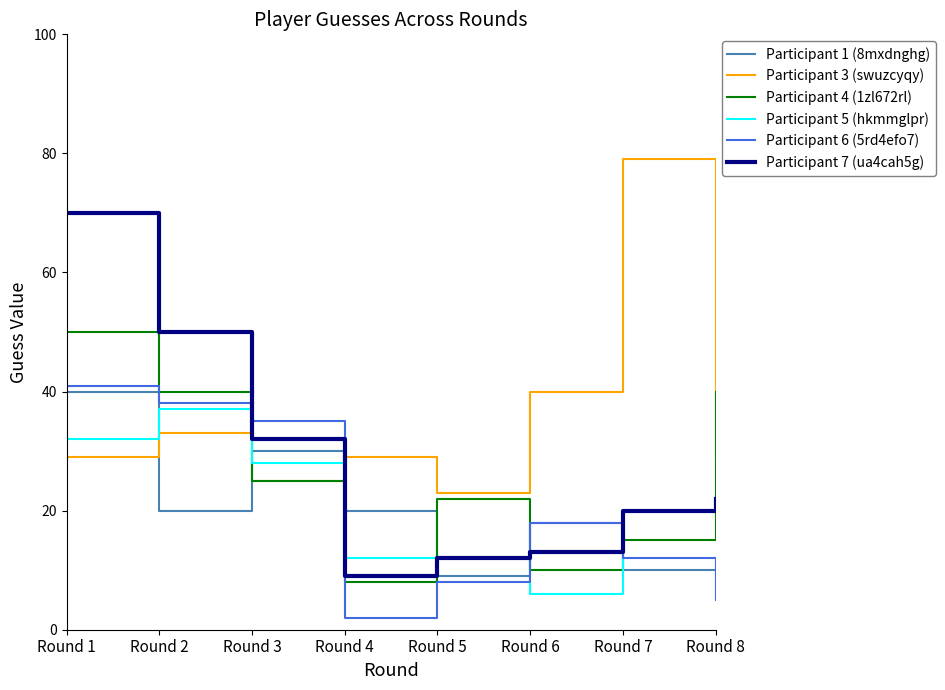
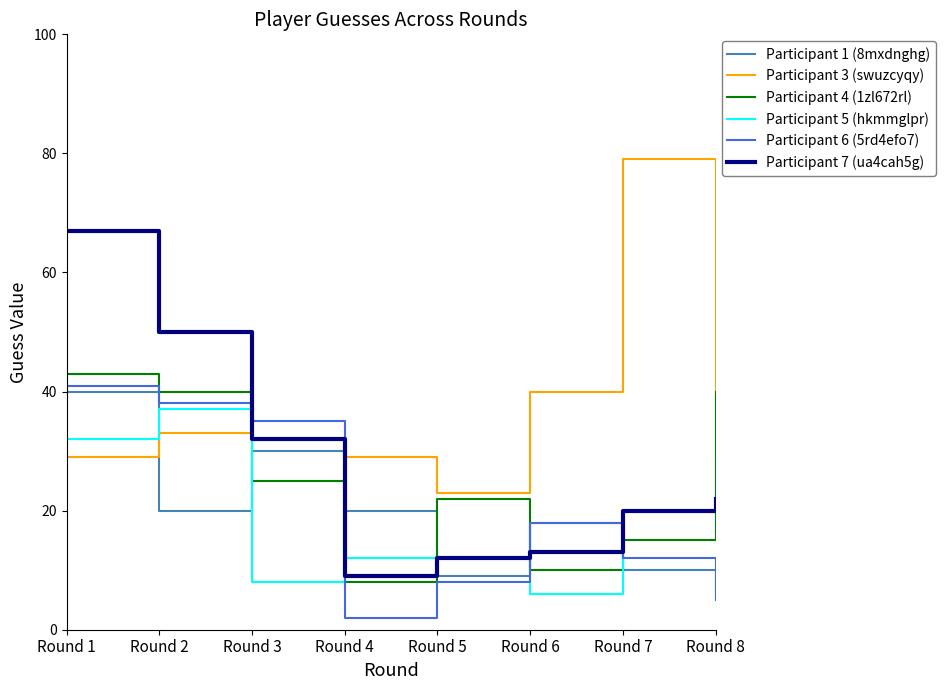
  {
    "Participant 3 (swuzcyqy)": {
      "Round 1": 29,
      "Round 2": 33,
      "Round 4": 29,
      "Round 5": 23,
      "Round 6": 40,
      "Round 7": 79,
      "Round 8": 29
    },
    "Participant 4 (1zl672rl)": {
-     "Round 1": 50,
+     "Round 1": 43,
      "Round 2": 40,
      "Round 4": 8,
      "Round 5": 22,
      "Round 6": 10,
      "Round 7": 15,
      "Round 8": 40
    },
    "Participant 5 (hkmmglpr)": {
      "Round 1": 32,
      "Round 2": 37,
-     "Round 3": 28,
+     "Round 3": 8,
      "Round 4": 12,
      "Round 6": 6
    },
    "Participant 7 (ua4cah5g)": {
-     "Round 1": 70,
+     "Round 1": 67,
      "Round 2": 50,
      "Round 3": 32,
      "Round 4": 9,
      "Round 6": 13
    }
  }
